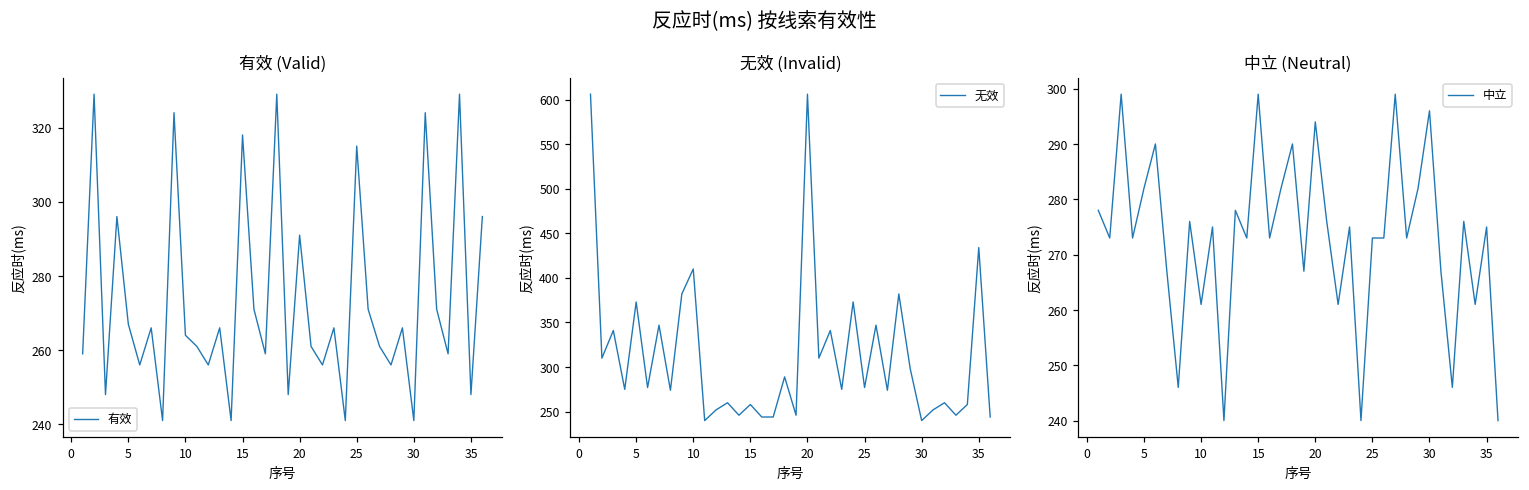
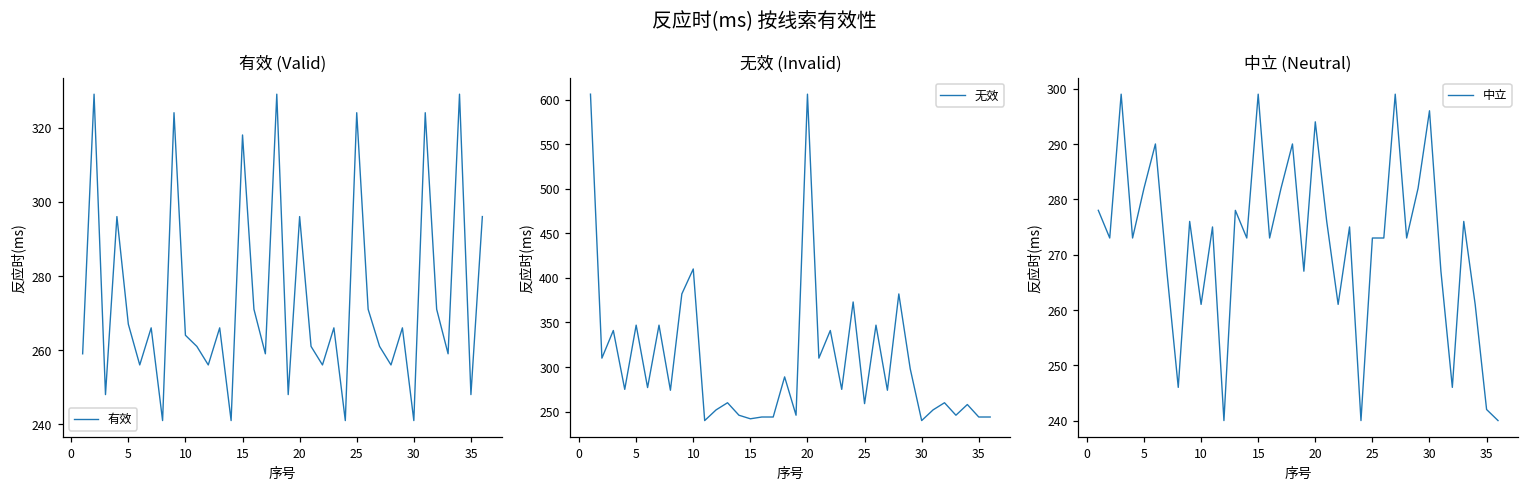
  {
    "有效 (Valid)": {
      "5": 267,
      "10": 264,
      "15": 318,
-     "20": 291,
-     "25": 315,
+     "20": 296,
+     "25": 324,
      "30": 241,
      "35": 248
    },
    "无效 (Invalid)": {
-     "5": 370,
+     "5": 350,
      "10": 410,
-     "15": 260,
+     "15": 240,
      "20": 610,
-     "25": 280,
+     "25": 260,
      "30": 240,
-     "35": 430
+     "35": 240
    },
    "中立 (Neutral)": {
      "5": 282,
      "10": 261,
      "15": 299,
      "20": 294,
      "25": 273,
      "30": 296,
-     "35": 275
+     "35": 242
    }
  }
